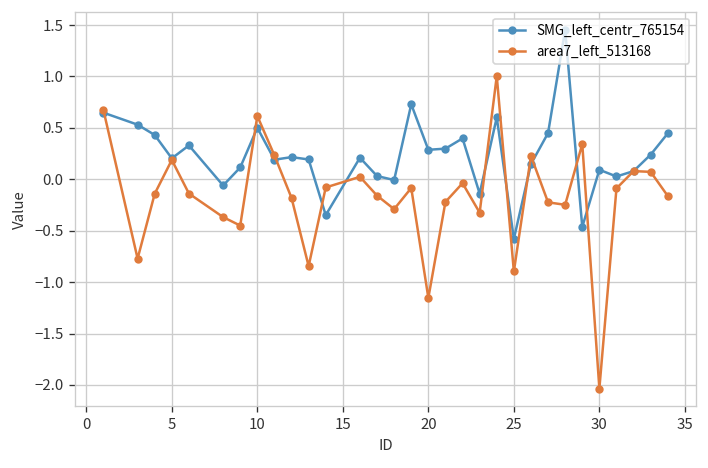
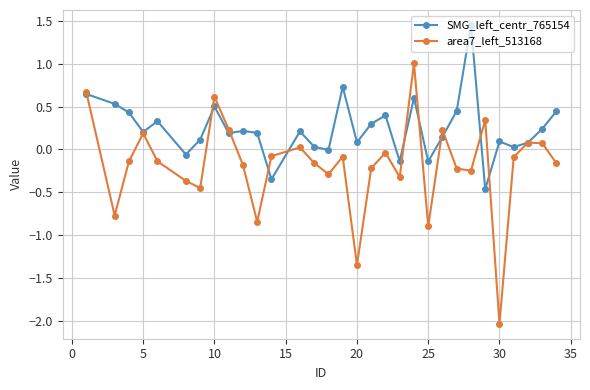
  {
    "SMG_left_centr_765154": {
      "10": 0.5,
-     "20": 0.3,
-     "25": -0.6,
+     "20": 0.1,
+     "25": -0.1,
      "30": 0.1
    },
    "area7_left_513168": {
      "10": 0.6,
-     "20": -1.2,
+     "20": -1.4,
      "25": -0.9,
      "30": -2.0
    }
  }
